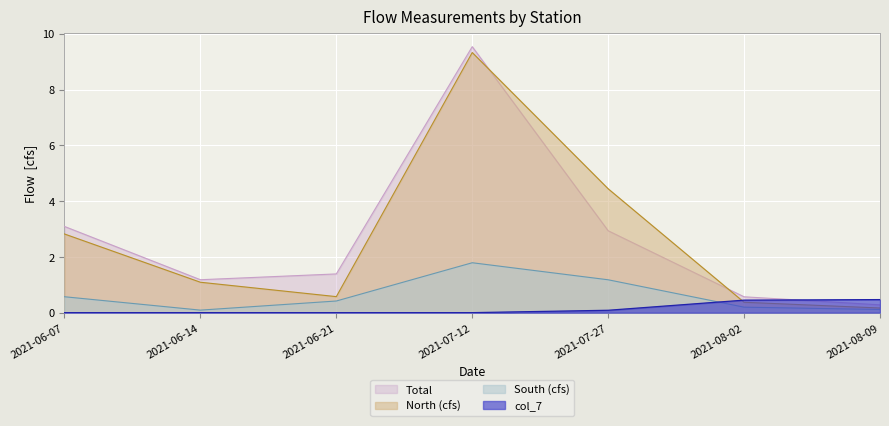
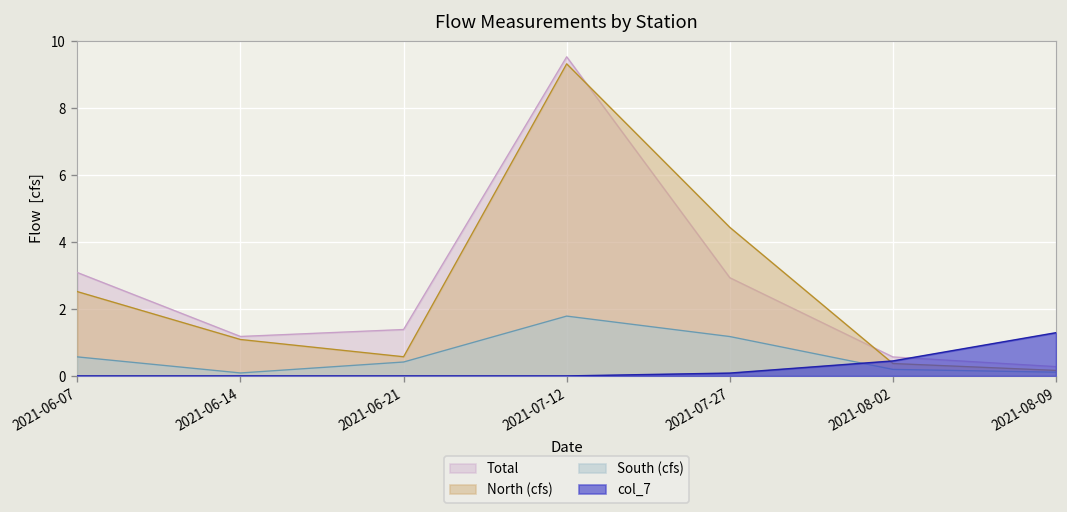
  {
    "North (cfs)": {
-     "2021-06-07": 2.8,
+     "2021-06-07": 2.5,
      "2021-06-21": 0.6,
      "2021-07-12": 9.3,
      "2021-07-27": 4.4
    },
    "col_7": {
      "2021-06-07": 0.0,
      "2021-06-21": 0.0,
      "2021-07-12": 0.0,
      "2021-07-27": 0.1,
-     "2021-08-09": 0.5
+     "2021-08-09": 1.3
    }
  }
